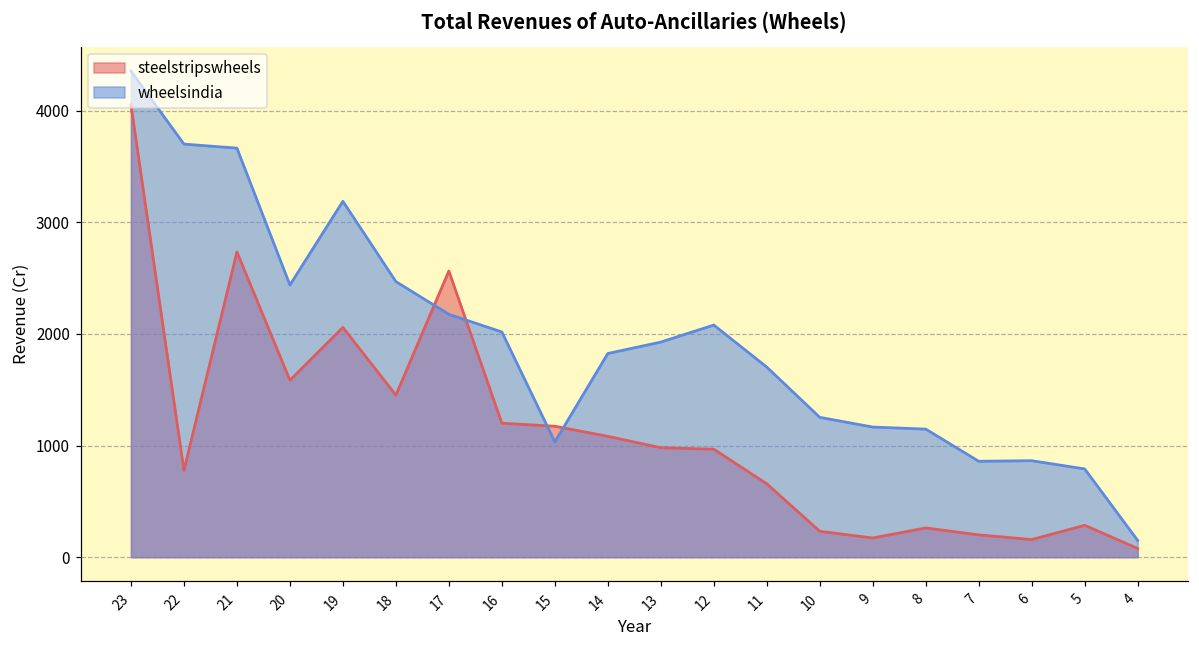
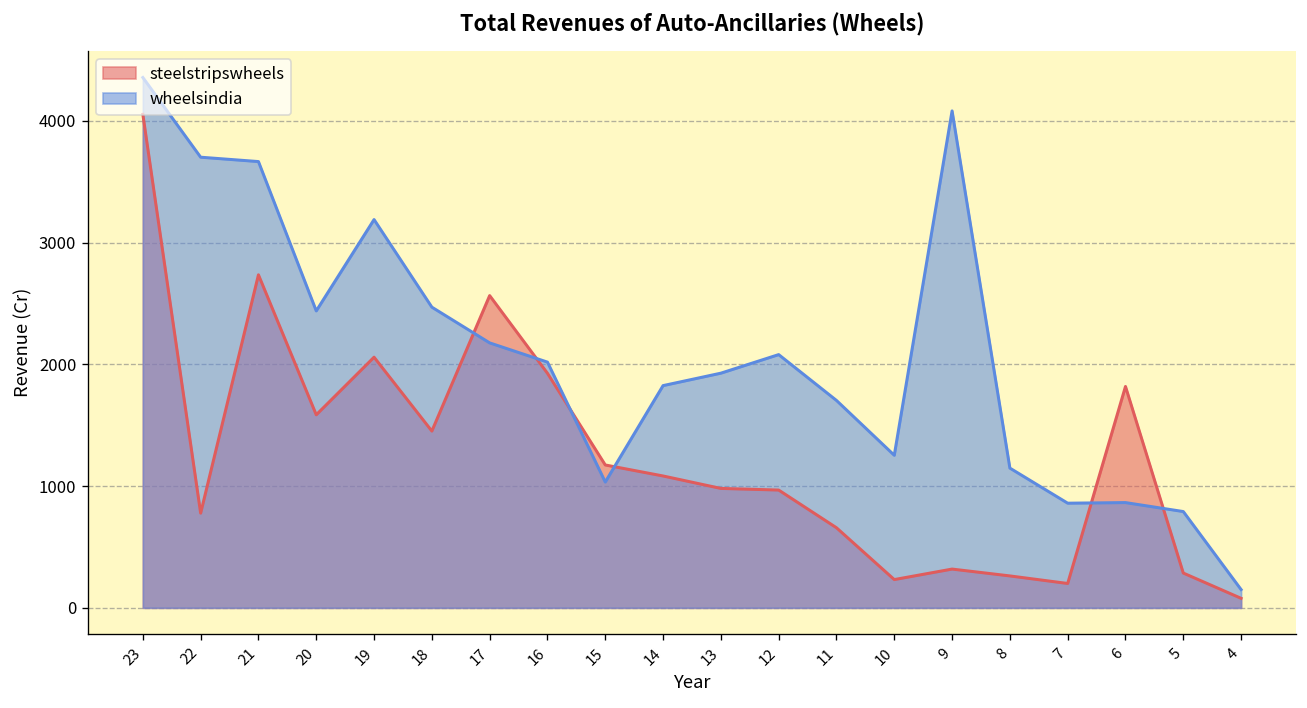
  {
    "steelstripswheels": {
      "22": 780,
      "21": 2740,
      "20": 1590,
      "19": 2060,
      "18": 1450,
      "17": 2560,
-     "16": 1200,
+     "16": 1930,
      "15": 1170,
      "14": 1080,
      "13": 980,
      "12": 970,
      "11": 660,
      "10": 230,
-     "9": 170,
+     "9": 320,
      "8": 260,
      "7": 200,
-     "6": 160,
+     "6": 1820,
      "5": 290,
      "4": 80
    },
    "wheelsindia": {
      "22": 3700,
      "21": 3670,
      "20": 2440,
      "19": 3190,
      "18": 2470,
      "17": 2180,
      "16": 2020,
      "15": 1030,
      "14": 1830,
      "13": 1930,
      "12": 2080,
      "11": 1700,
      "10": 1250,
-     "9": 1170,
+     "9": 4080,
      "8": 1150,
      "7": 860,
      "6": 860,
      "5": 790,
      "4": 150
    }
  }
